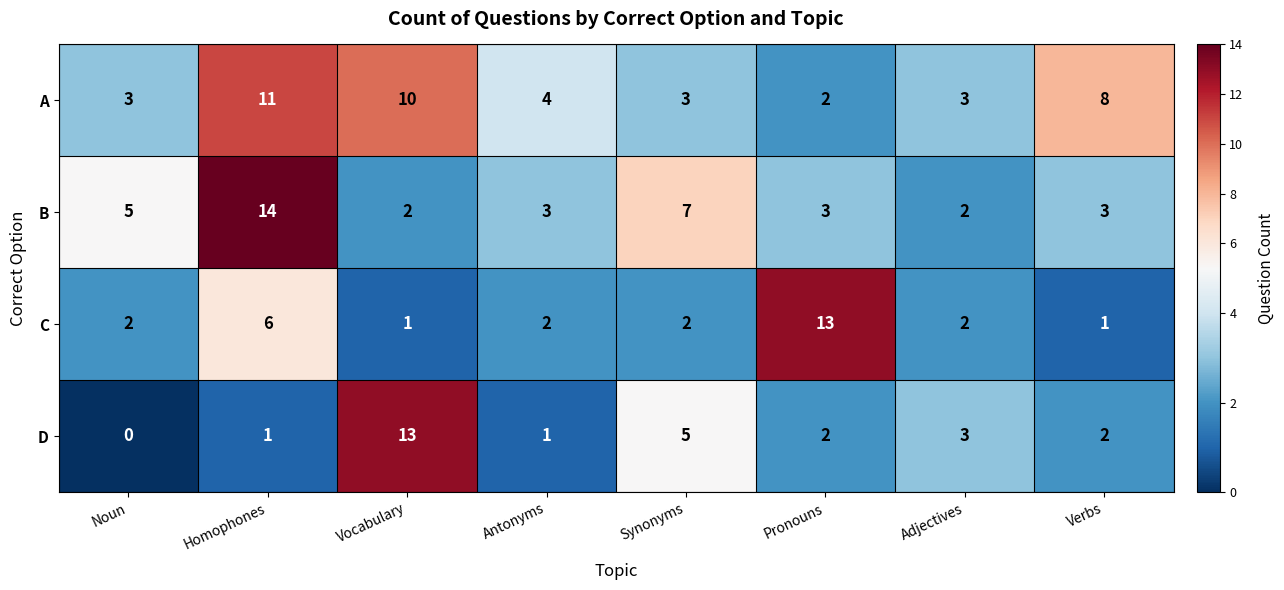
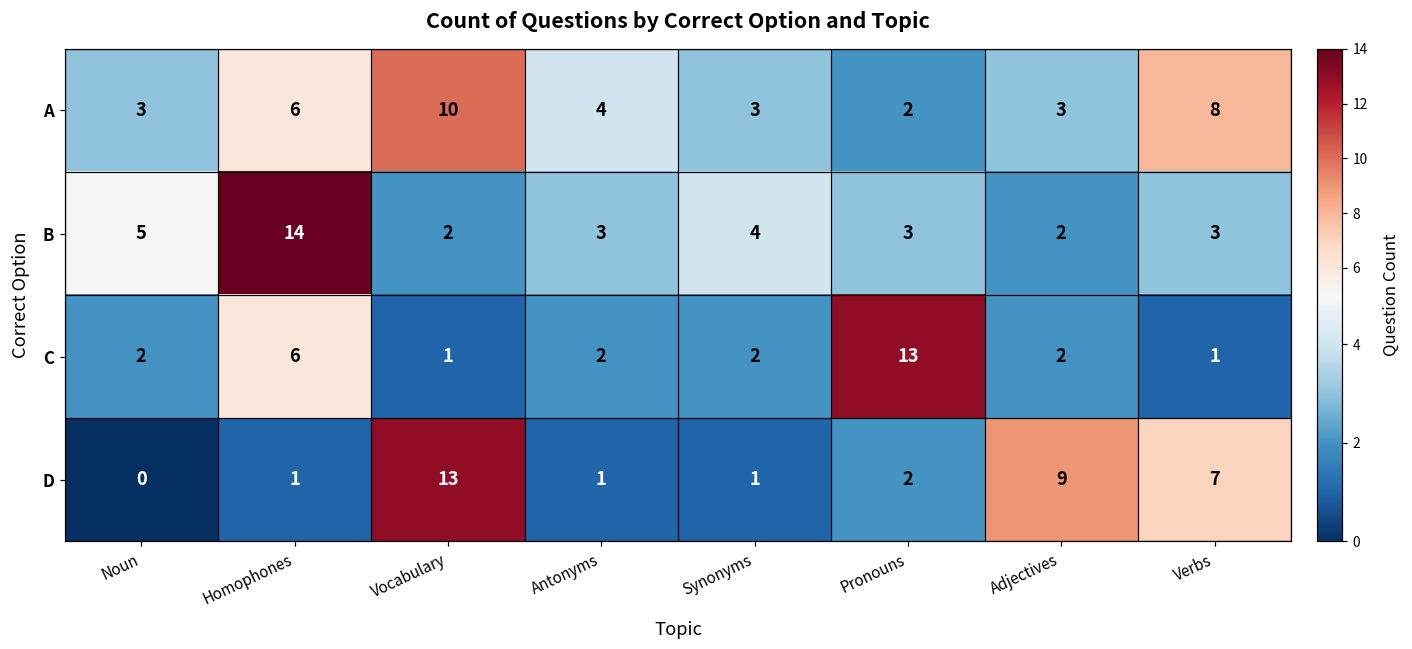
  {
    "A": {
      "Noun": 3,
-     "Homophones": 11,
+     "Homophones": 6,
      "Vocabulary": 10,
      "Antonyms": 4,
      "Synonyms": 3,
      "Pronouns": 2,
      "Adjectives": 3,
      "Verbs": 8
    },
    "B": {
      "Noun": 5,
      "Homophones": 14,
      "Vocabulary": 2,
      "Antonyms": 3,
-     "Synonyms": 7,
+     "Synonyms": 4,
      "Pronouns": 3,
      "Adjectives": 2,
      "Verbs": 3
    },
    "C": {
      "Noun": 2,
      "Homophones": 6,
      "Vocabulary": 1,
      "Antonyms": 2,
      "Synonyms": 2,
      "Pronouns": 13,
      "Adjectives": 2,
      "Verbs": 1
    },
    "D": {
      "Noun": 0,
      "Homophones": 1,
      "Vocabulary": 13,
      "Antonyms": 1,
-     "Synonyms": 5,
+     "Synonyms": 1,
      "Pronouns": 2,
-     "Adjectives": 3,
-     "Verbs": 2
+     "Adjectives": 9,
+     "Verbs": 7
    }
  }
